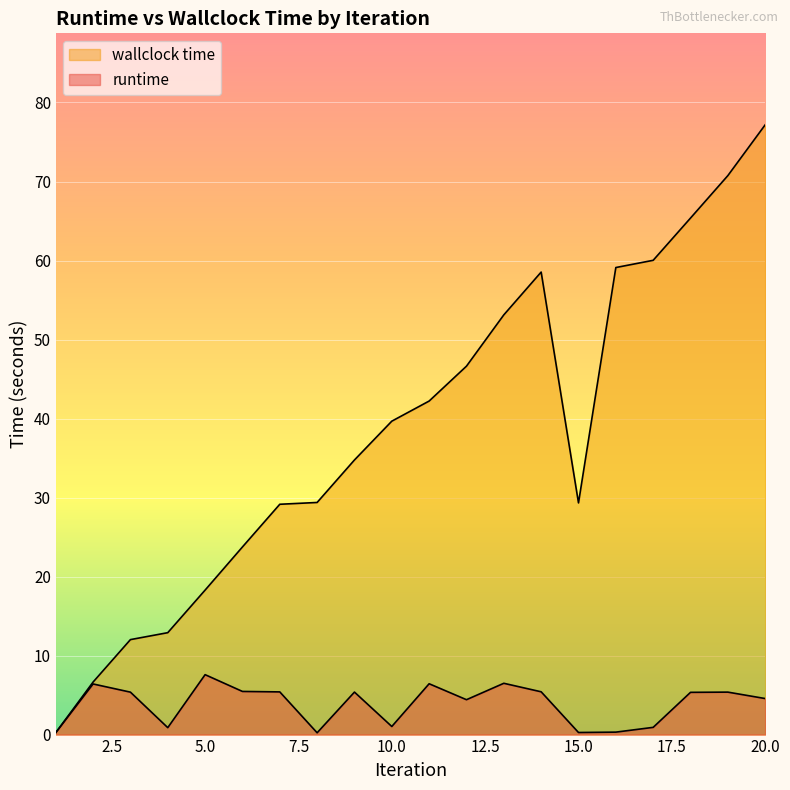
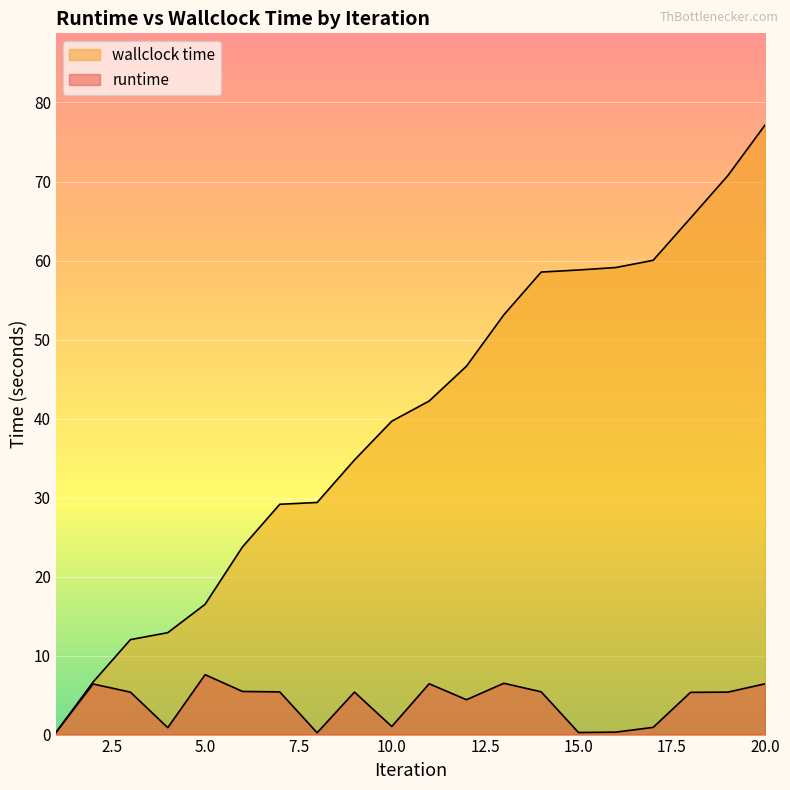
  {
    "wallclock time": {
-     "5.0": 18,
+     "5.0": 16,
      "10.0": 40,
-     "15.0": 29,
+     "15.0": 59,
      "20.0": 77
    },
    "runtime": {
      "5.0": 8,
      "10.0": 1,
      "15.0": 0,
-     "20.0": 5
+     "20.0": 6
    }
  }
